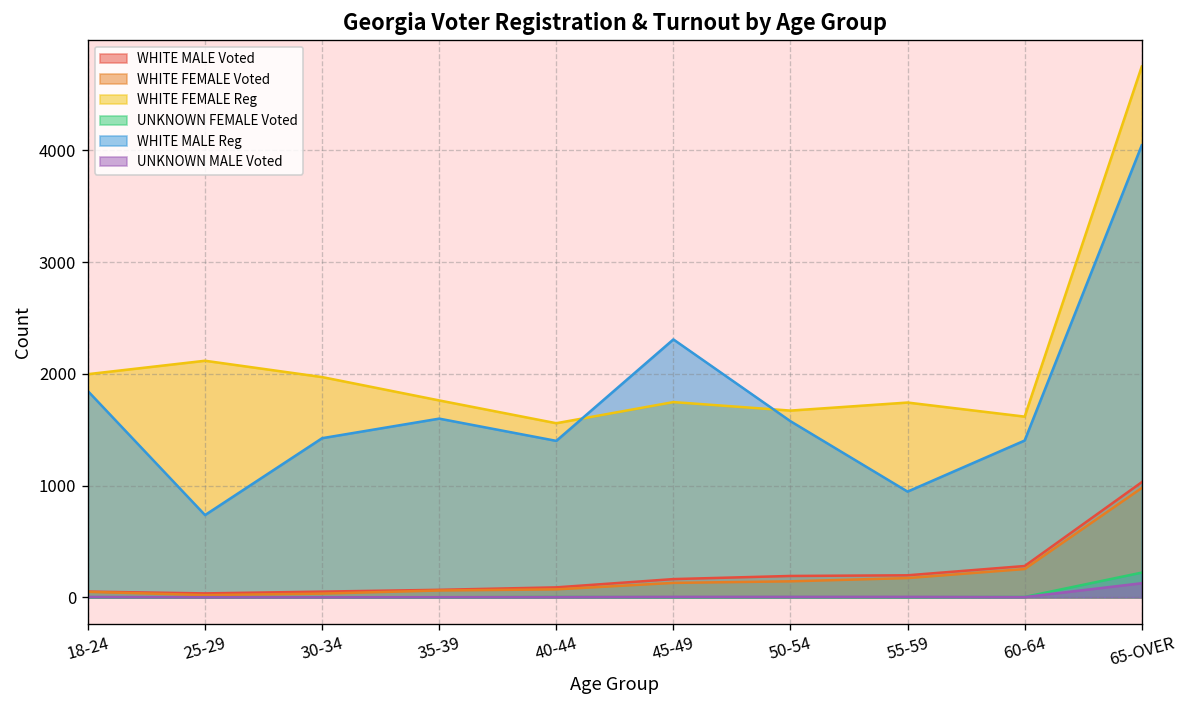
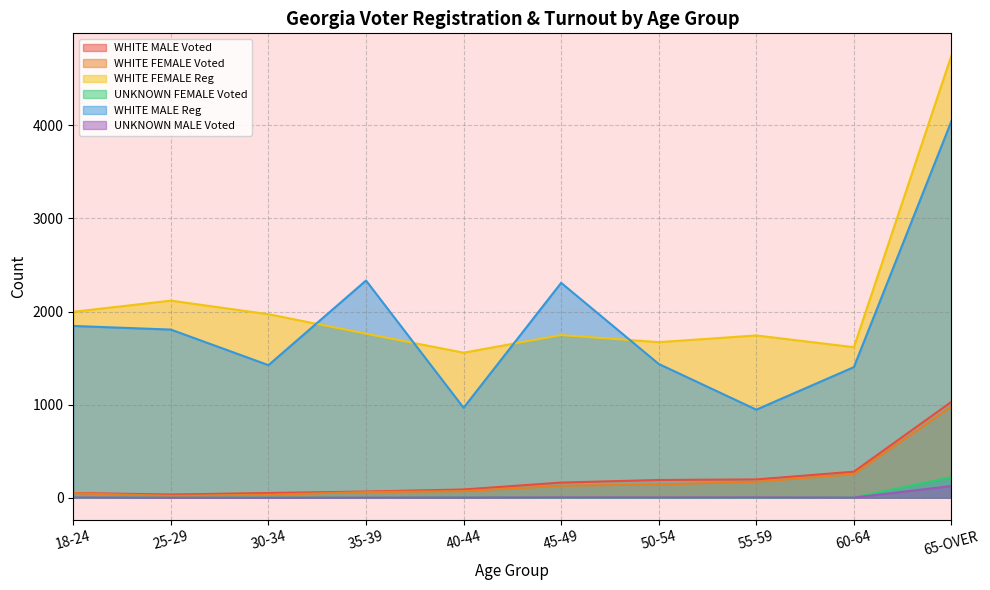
  {
    "UNKNOWN FEMALE Voted": {
      "65-OVER": 200
    },
    "WHITE MALE Reg": {
      "18-24": 1800,
-     "25-29": 700,
+     "25-29": 1800,
      "30-34": 1400,
-     "35-39": 1600,
-     "40-44": 1400,
+     "35-39": 2300,
+     "40-44": 1000,
      "45-49": 2300,
-     "50-54": 1600,
+     "50-54": 1400,
      "55-59": 900,
      "60-64": 1400,
      "65-OVER": 4000
    },
    "UNKNOWN MALE Voted": {
      "65-OVER": 100
    }
  }
